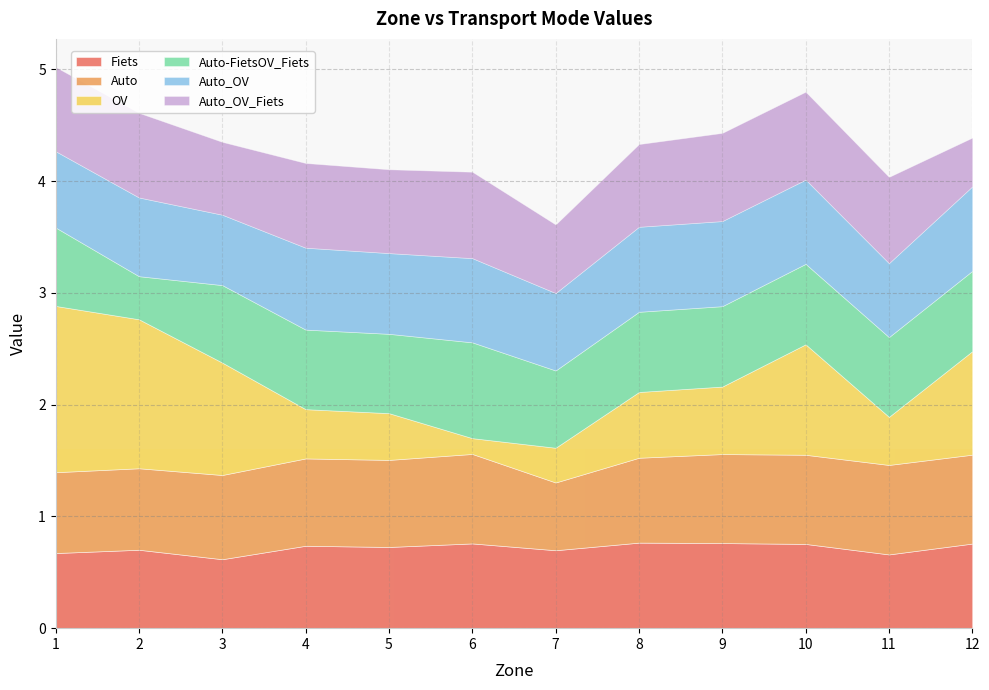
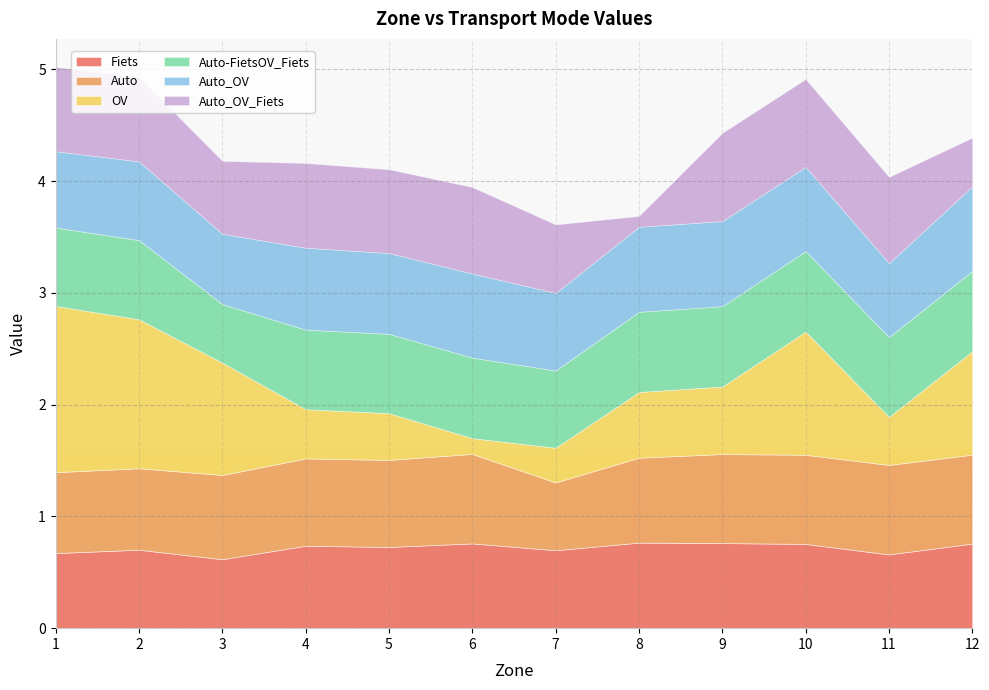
  {
    "OV": {
      "1": 1.49,
      "2": 1.33,
      "3": 1.01,
      "4": 0.44,
      "5": 0.42,
      "6": 0.14,
      "7": 0.31,
      "8": 0.59,
      "9": 0.60,
-     "10": 0.99,
+     "10": 1.10,
      "11": 0.43,
      "12": 0.93
    },
    "Auto-FietsOV_Fiets": {
      "1": 0.70,
-     "2": 0.39,
-     "3": 0.69,
+     "2": 0.71,
+     "3": 0.52,
      "4": 0.71,
      "5": 0.71,
-     "6": 0.86,
+     "6": 0.72,
      "7": 0.69,
      "8": 0.72,
      "9": 0.72,
      "10": 0.72,
      "11": 0.71,
      "12": 0.72
    },
    "Auto_OV": {
      "1": 0.68,
      "2": 0.70,
      "3": 0.63,
      "4": 0.73,
      "5": 0.72,
      "6": 0.75,
      "7": 0.69,
      "8": 0.76,
      "9": 0.76,
      "10": 0.75,
      "11": 0.66,
      "12": 0.76
    },
    "Auto_OV_Fiets": {
      "1": 0.75,
      "3": 0.65,
      "4": 0.76,
      "5": 0.75,
      "6": 0.77,
      "7": 0.61,
-     "8": 0.74,
+     "8": 0.10,
      "9": 0.79,
      "10": 0.79,
      "11": 0.77,
      "12": 0.44
    }
  }
